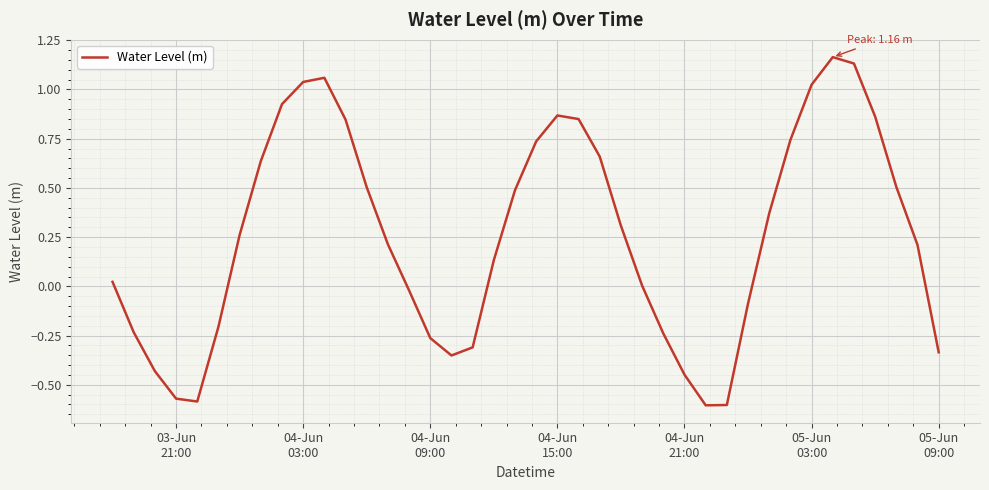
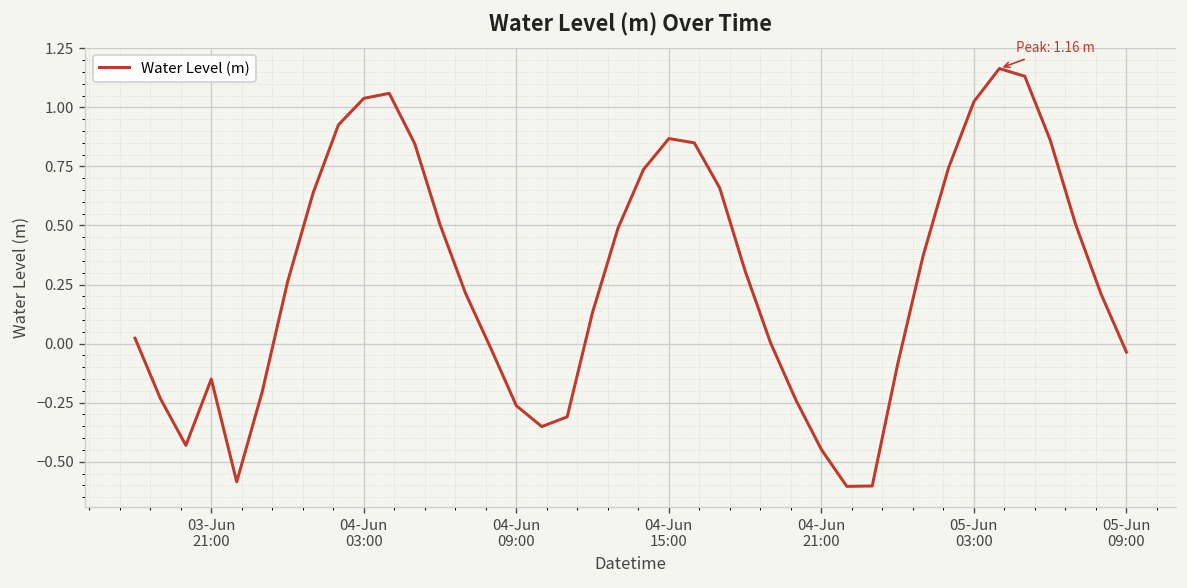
  {
-   "03-Jun 21:00": -0.57,
+   "03-Jun 21:00": -0.15,
    "04-Jun 03:00": 1.04,
    "04-Jun 09:00": -0.26,
    "04-Jun 15:00": 0.87,
    "04-Jun 21:00": -0.45,
    "05-Jun 03:00": 1.02,
-   "05-Jun 09:00": -0.33
+   "05-Jun 09:00": -0.04
  }
